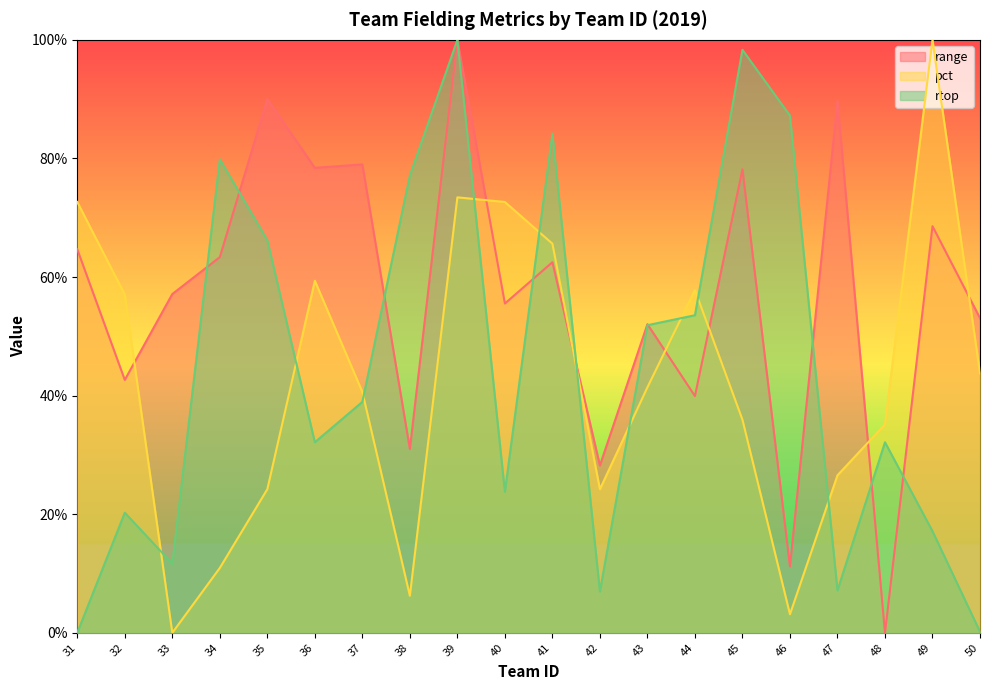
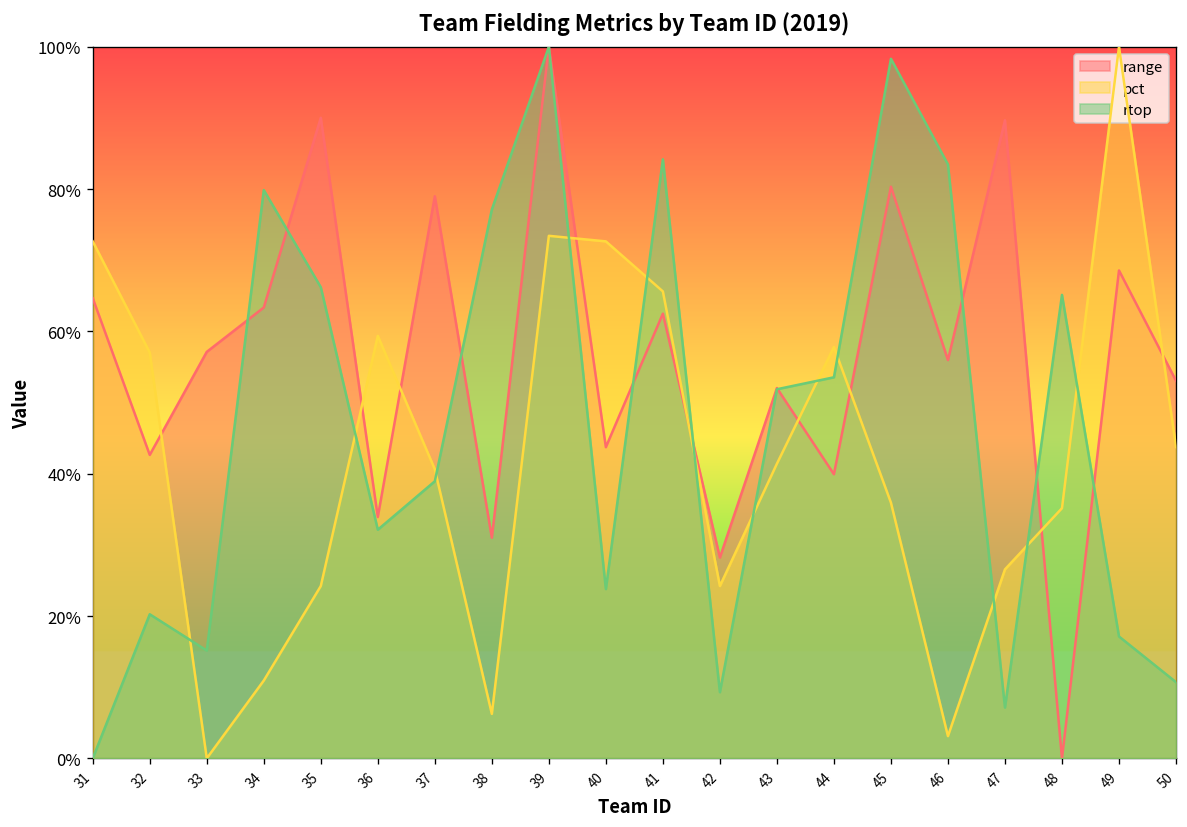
  {
    "range": {
      "31": "65%",
      "32": "43%",
      "33": "57%",
      "34": "63%",
      "35": "90%",
-     "36": "78%",
+     "36": "34%",
      "37": "79%",
      "38": "31%",
-     "40": "56%",
+     "40": "44%",
      "41": "62%",
      "42": "28%",
      "44": "40%",
-     "45": "78%",
-     "46": "11%",
+     "45": "80%",
+     "46": "56%",
      "47": "90%",
      "48": "0%",
      "49": "69%",
      "50": "53%"
    },
    "pct": {
      "31": "73%",
      "32": "57%",
      "33": "0%",
      "34": "11%",
      "35": "24%",
      "36": "59%",
      "37": "41%",
      "38": "6%",
      "39": "73%",
      "40": "73%",
      "41": "66%",
      "42": "24%",
      "43": "41%",
      "44": "58%",
      "45": "36%",
      "46": "3%",
      "47": "27%",
      "48": "35%",
      "49": "100%",
      "50": "44%"
    },
    "rtop": {
      "31": "0%",
      "32": "20%",
-     "33": "12%",
+     "33": "15%",
      "34": "80%",
      "35": "66%",
      "36": "32%",
      "37": "39%",
      "38": "77%",
      "40": "24%",
      "41": "84%",
-     "42": "7%",
+     "42": "9%",
      "44": "54%",
      "45": "98%",
-     "46": "87%",
+     "46": "83%",
      "47": "7%",
-     "48": "32%",
+     "48": "65%",
      "49": "17%",
-     "50": "0%"
+     "50": "11%"
    }
  }
